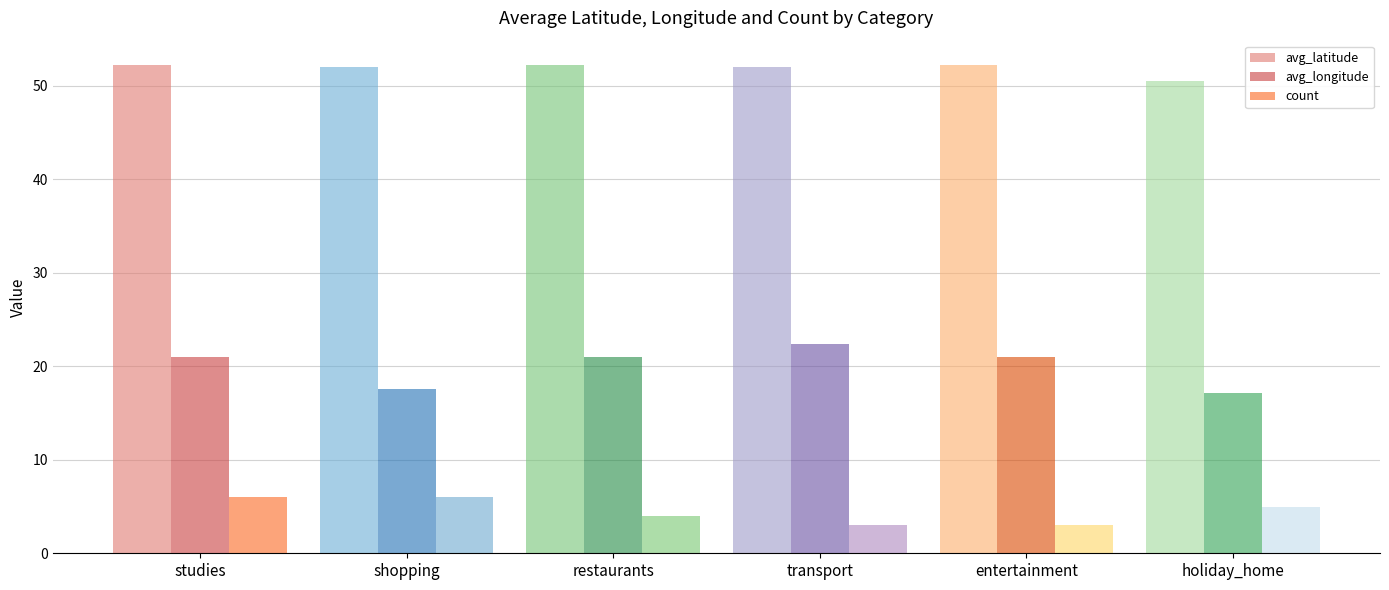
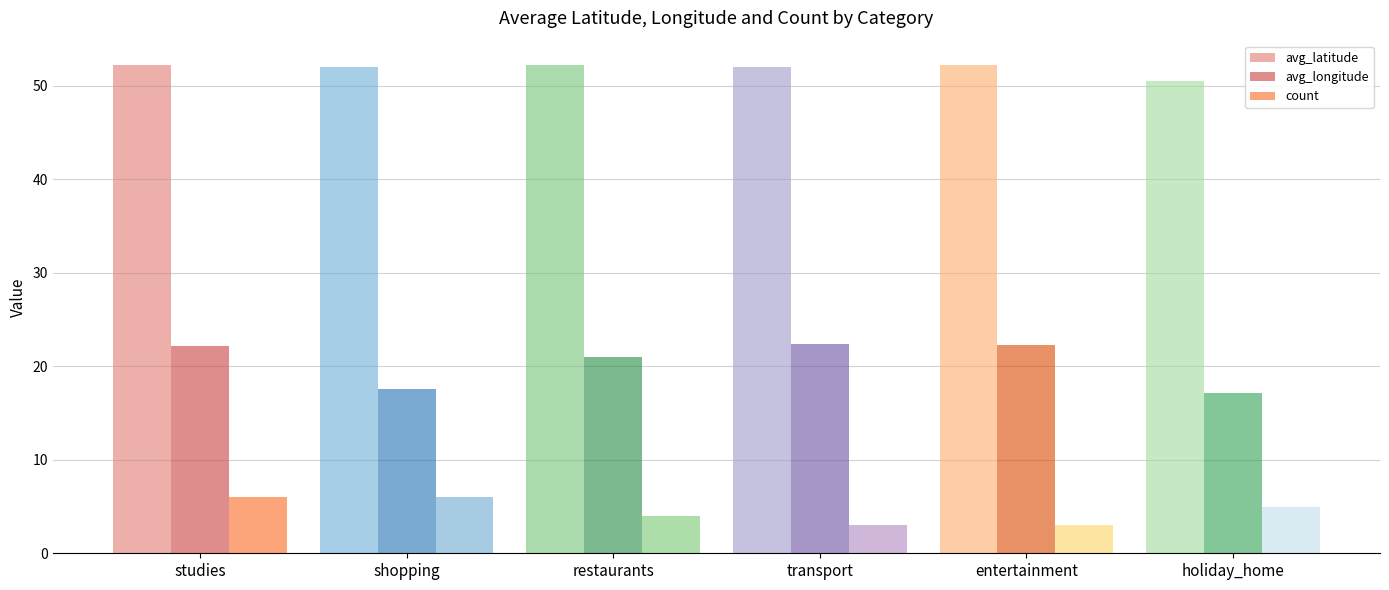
  {
    "avg_longitude": {
-     "studies": 21,
+     "studies": 22,
      "shopping": 18,
      "restaurants": 21,
      "transport": 22,
-     "entertainment": 21,
+     "entertainment": 22,
      "holiday_home": 17
    }
  }
